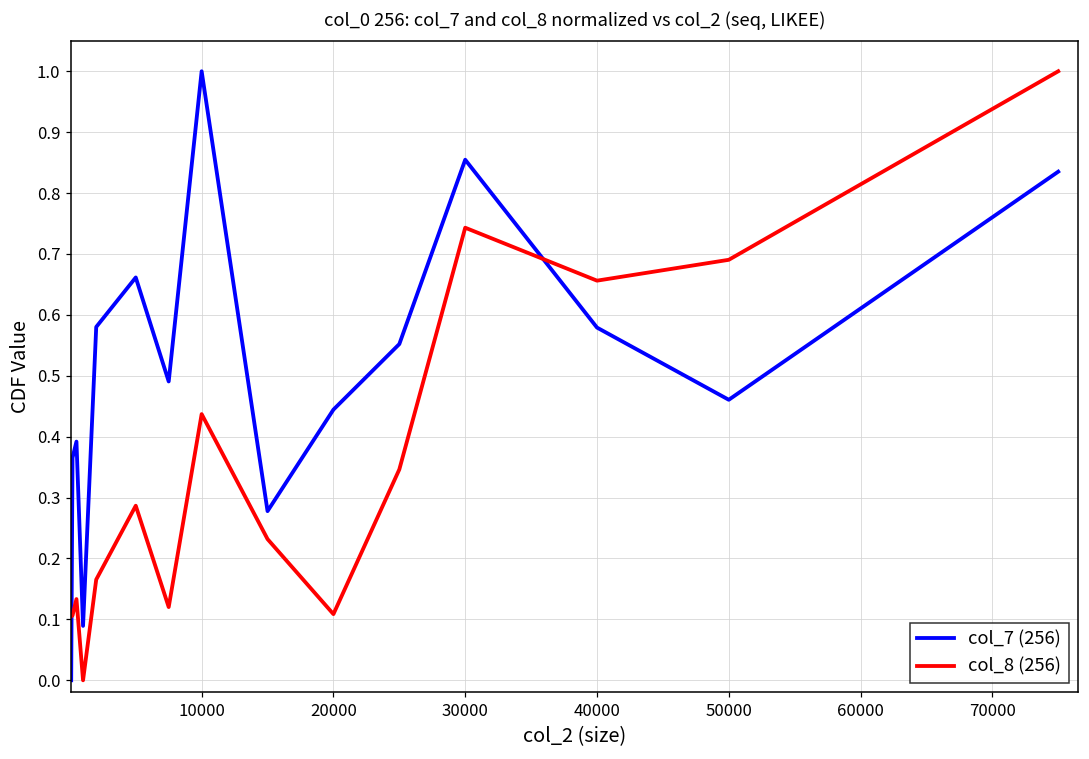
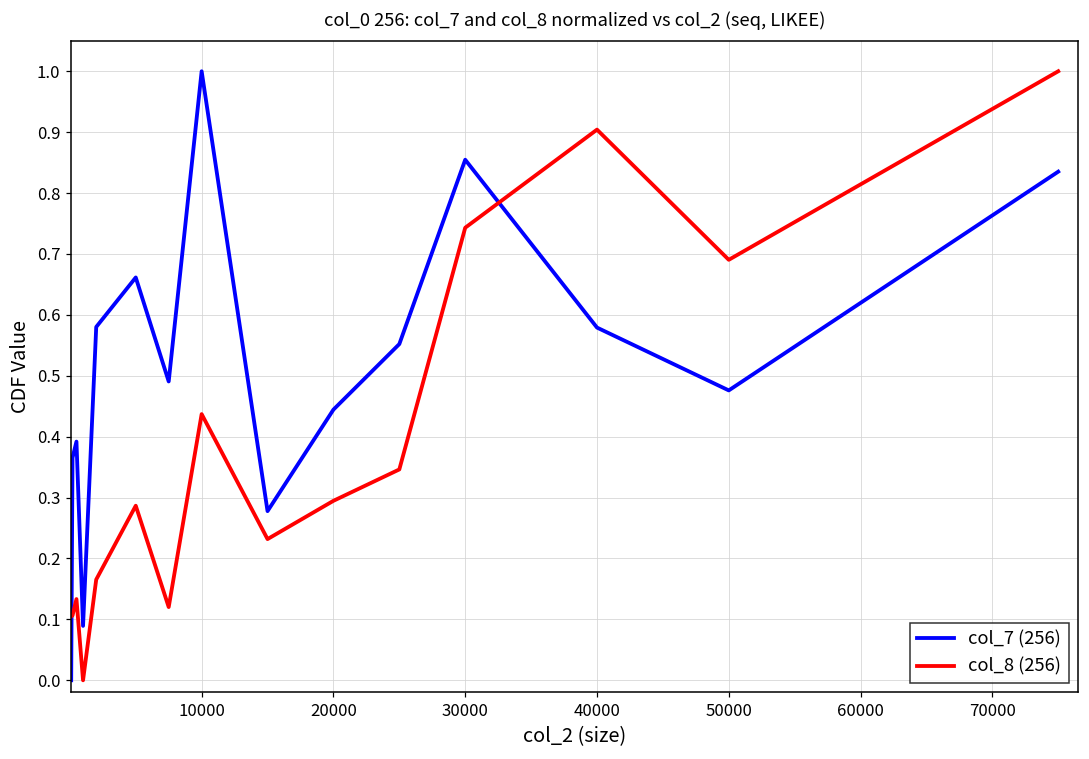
  {
    "col_7 (256)": {
      "10000": 1.00,
      "20000": 0.44,
      "30000": 0.85,
      "40000": 0.58,
-     "50000": 0.46
+     "50000": 0.48
    },
    "col_8 (256)": {
      "10000": 0.44,
-     "20000": 0.11,
+     "20000": 0.29,
      "30000": 0.74,
-     "40000": 0.66,
+     "40000": 0.90,
      "50000": 0.69
    }
  }
